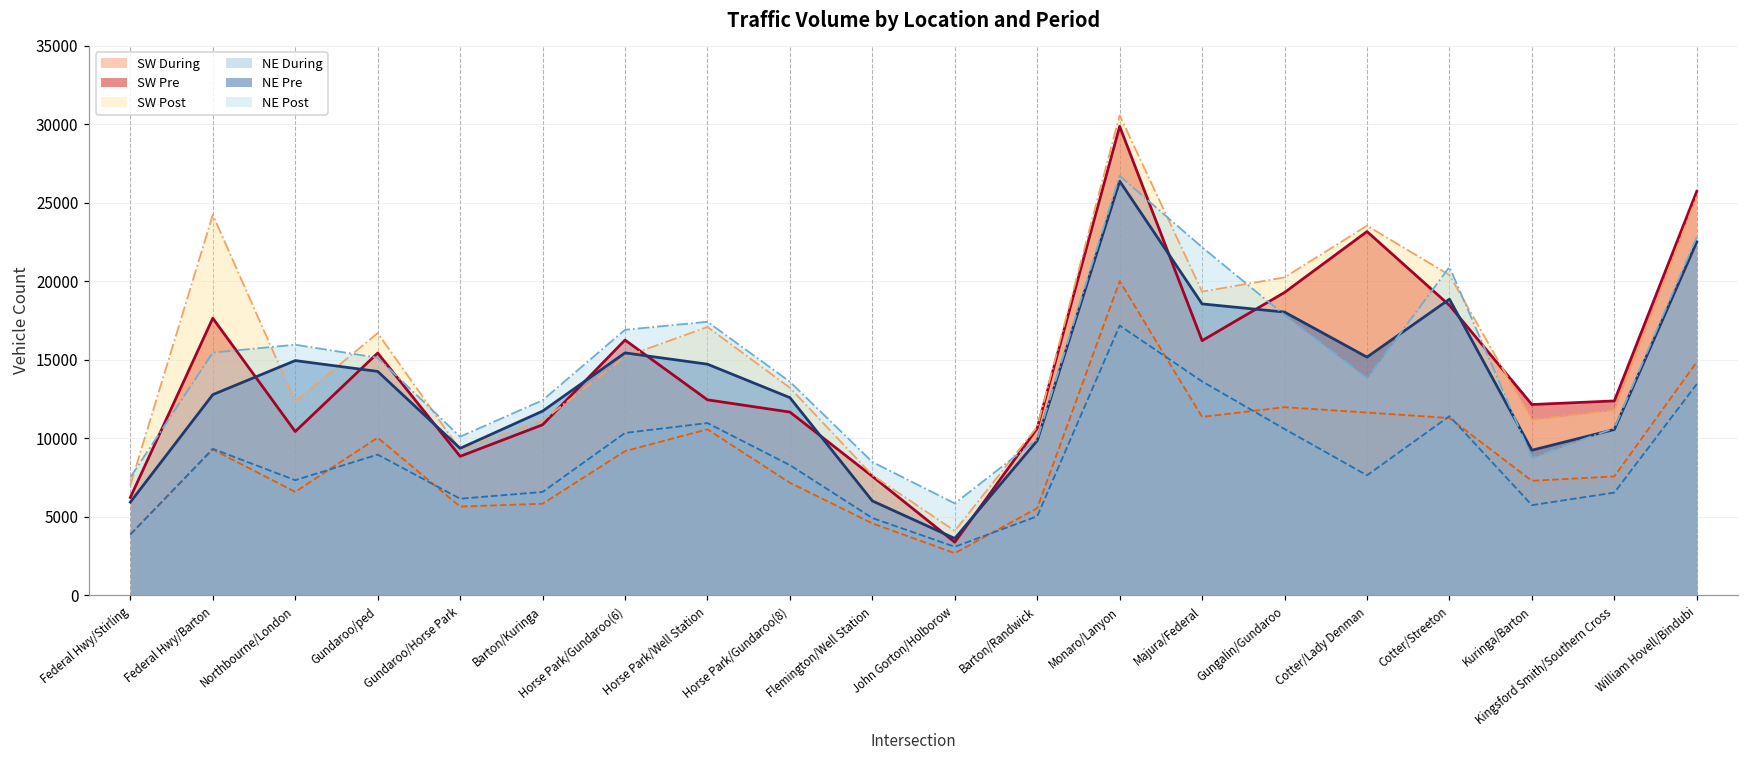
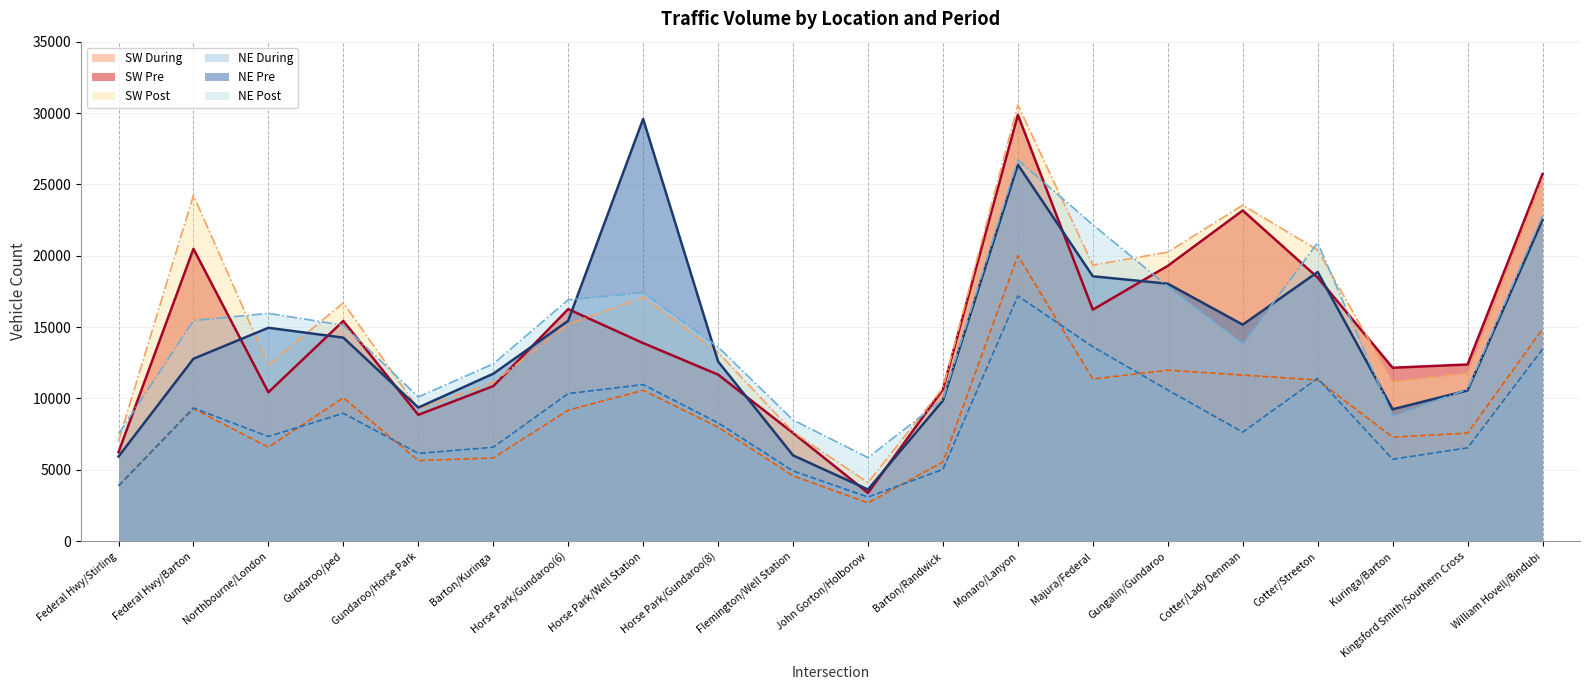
  {
    "SW During": {
      "Northbourne/London": 6600,
      "Gundaroo/ped": 10000,
      "Gundaroo/Horse Park": 5700,
      "Barton/Kuringa": 5800,
      "Horse Park/Gundaroo(6)": 9200,
      "Horse Park/Well Station": 10600,
-     "Horse Park/Gundaroo(8)": 7200,
+     "Horse Park/Gundaroo(8)": 8000,
      "Flemington/Well Station": 4600,
      "John Gorton/Holborow": 2700,
      "Barton/Randwick": 5600,
      "Monaro/Lanyon": 20000,
      "Majura/Federal": 11400,
      "Gungalin/Gundaroo": 12000,
      "Cotter/Lady Denman": 11600,
      "Kuringa/Barton": 7300,
      "Kingsford Smith/Southern Cross": 7600,
      "William Hovell/Bindubi": 14900
    },
    "SW Pre": {
      "Federal Hwy/Stirling": 6200,
-     "Federal Hwy/Barton": 17700,
+     "Federal Hwy/Barton": 20500,
      "Northbourne/London": 10400,
      "Gundaroo/ped": 15400,
      "Gundaroo/Horse Park": 8900,
      "Barton/Kuringa": 10900,
      "Horse Park/Gundaroo(6)": 16300,
-     "Horse Park/Well Station": 12500,
+     "Horse Park/Well Station": 13900,
      "Horse Park/Gundaroo(8)": 11700,
      "John Gorton/Holborow": 3400,
      "Monaro/Lanyon": 29900,
      "Majura/Federal": 16200,
      "Gungalin/Gundaroo": 19300,
      "Cotter/Lady Denman": 23200,
      "Cotter/Streeton": 18500,
      "Kuringa/Barton": 12200,
      "Kingsford Smith/Southern Cross": 12400,
      "William Hovell/Bindubi": 25700
    },
    "SW Post": {
      "Federal Hwy/Stirling": 7000,
      "Federal Hwy/Barton": 24200,
      "Northbourne/London": 12300,
      "Gundaroo/ped": 16700,
      "Barton/Kuringa": 11100,
      "Horse Park/Gundaroo(6)": 15200,
      "Horse Park/Well Station": 17100,
      "Horse Park/Gundaroo(8)": 13200,
      "John Gorton/Holborow": 4100,
      "Monaro/Lanyon": 30600,
      "Majura/Federal": 19300,
      "Gungalin/Gundaroo": 20300,
      "Cotter/Lady Denman": 23500,
      "Cotter/Streeton": 20400,
      "Kuringa/Barton": 11200,
      "Kingsford Smith/Southern Cross": 11800,
      "William Hovell/Bindubi": 25400
    },
    "NE Pre": {
      "Federal Hwy/Stirling": 5900,
      "Federal Hwy/Barton": 12800,
      "Northbourne/London": 15000,
      "Gundaroo/ped": 14300,
      "Barton/Kuringa": 11700,
      "Horse Park/Gundaroo(6)": 15400,
-     "Horse Park/Well Station": 14700,
+     "Horse Park/Well Station": 29600,
      "Horse Park/Gundaroo(8)": 12600,
      "Flemington/Well Station": 6000,
      "John Gorton/Holborow": 3600,
      "Monaro/Lanyon": 26400,
      "Majura/Federal": 18600,
      "Gungalin/Gundaroo": 18000,
      "Cotter/Lady Denman": 15200,
      "Cotter/Streeton": 18900,
      "Kuringa/Barton": 9200,
      "William Hovell/Bindubi": 22500
    }
  }
